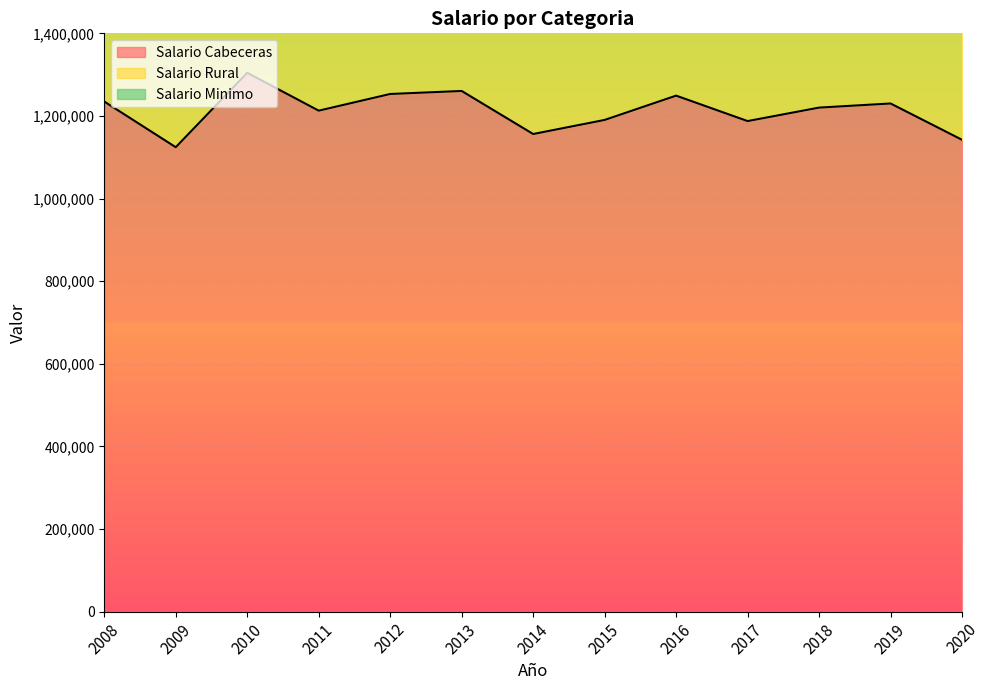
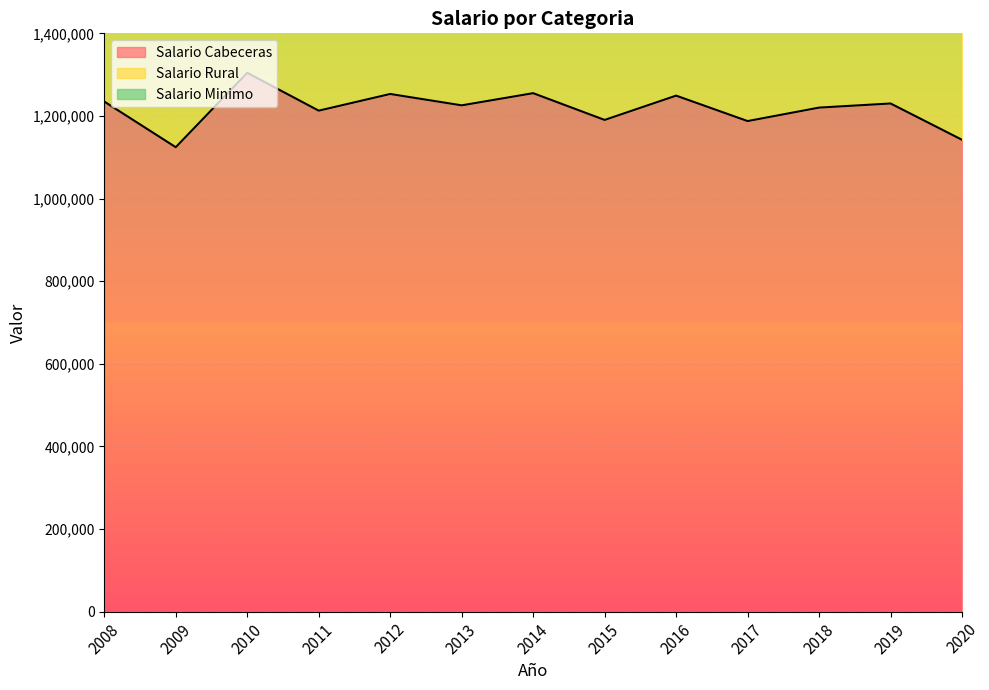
  {
    "Salario Cabeceras": {
      "2008": "1,230,000",
      "2009": "1,120,000",
      "2011": "1,210,000",
      "2012": "1,250,000",
-     "2013": "1,260,000",
-     "2014": "1,160,000",
+     "2013": "1,230,000",
+     "2014": "1,260,000",
      "2015": "1,190,000",
      "2016": "1,250,000",
      "2017": "1,190,000",
      "2018": "1,220,000",
      "2019": "1,230,000",
      "2020": "1,140,000"
    }
  }
